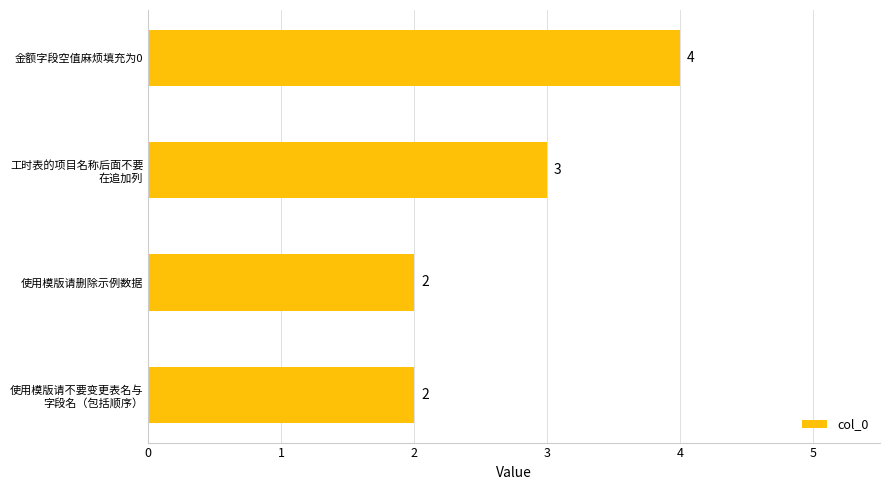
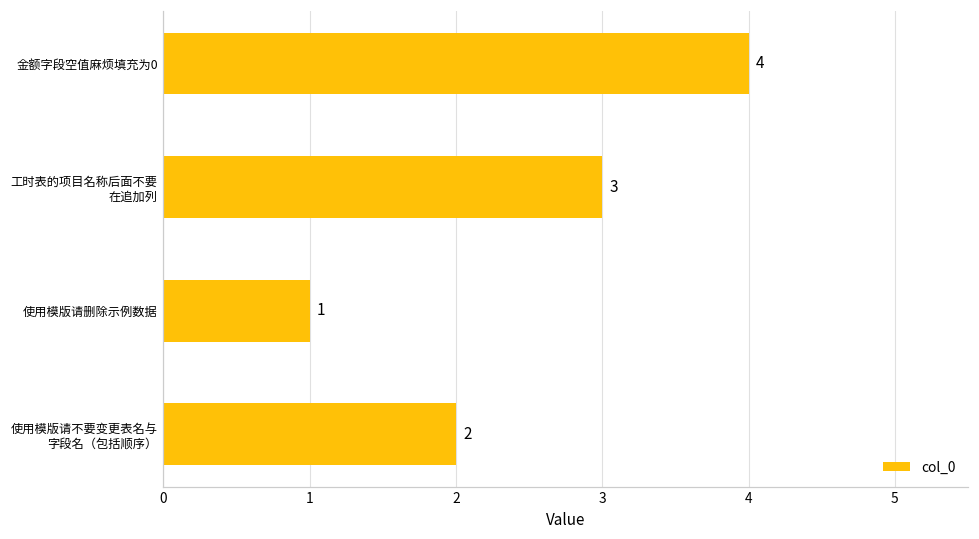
  {
    "金额字段空值麻烦填充为0": 4,
    "工时表的项目名称后面不要 在追加列": 3,
-   "使用模版请删除示例数据": 2,
+   "使用模版请删除示例数据": 1,
    "使用模版请不要变更表名与 字段名（包括顺序）": 2
  }
